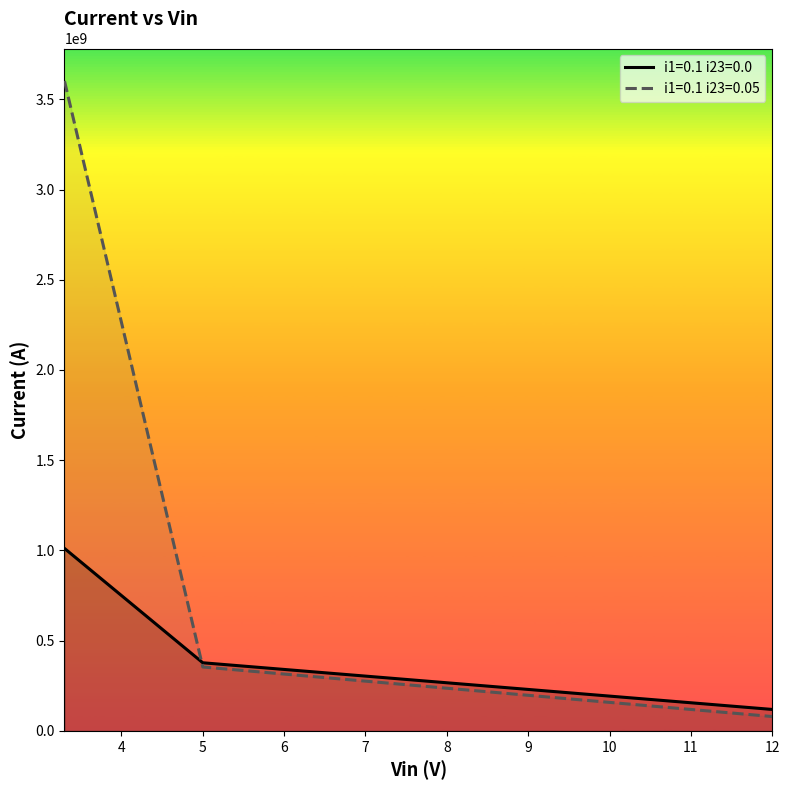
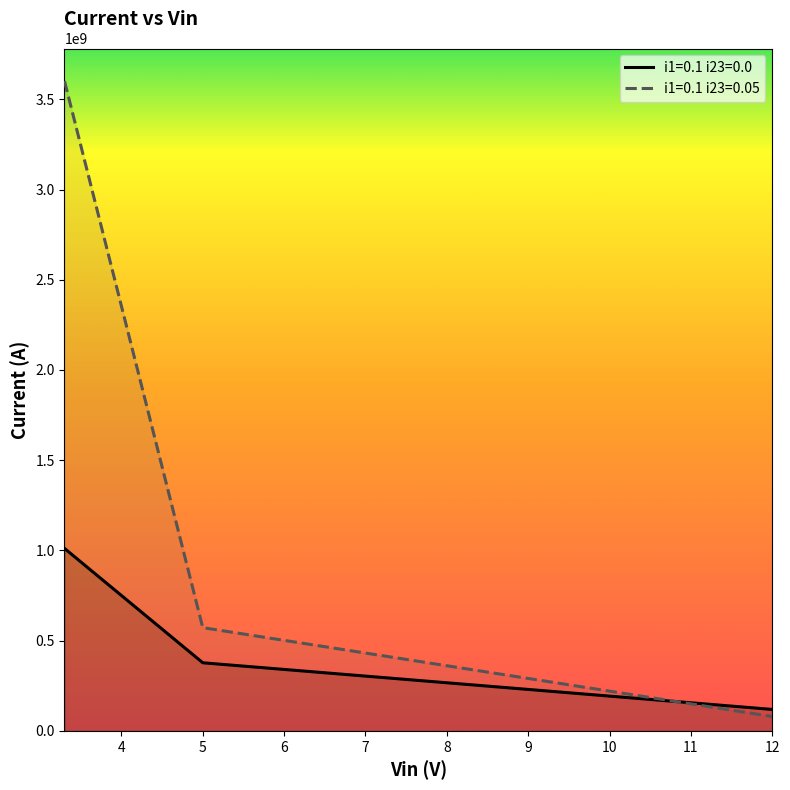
  {
    "i1=0.1 i23=0.0": {
      "5": 380000000,
      "12": 120000000
    },
    "i1=0.1 i23=0.05": {
-     "5": 350000000,
+     "5": 570000000,
      "12": 80000000
    }
  }
